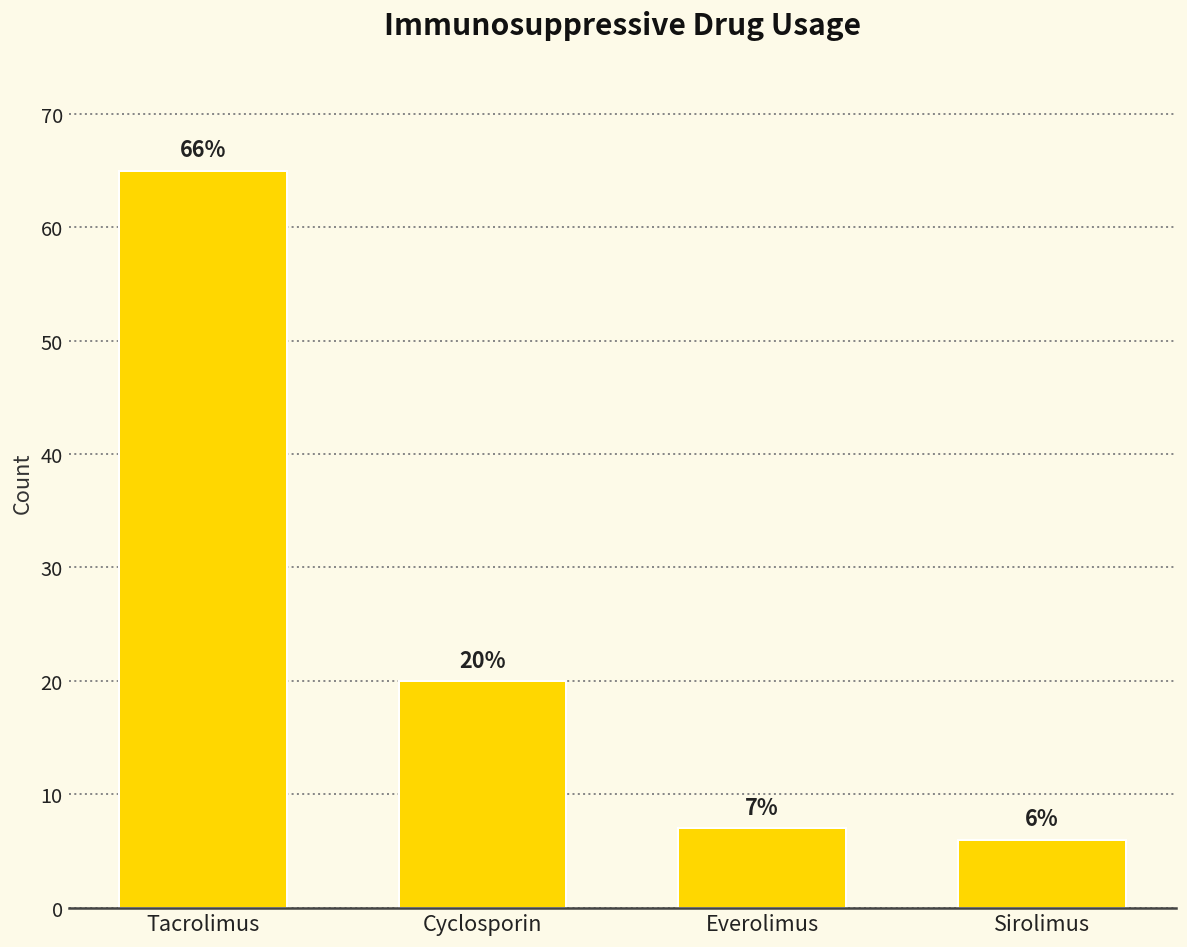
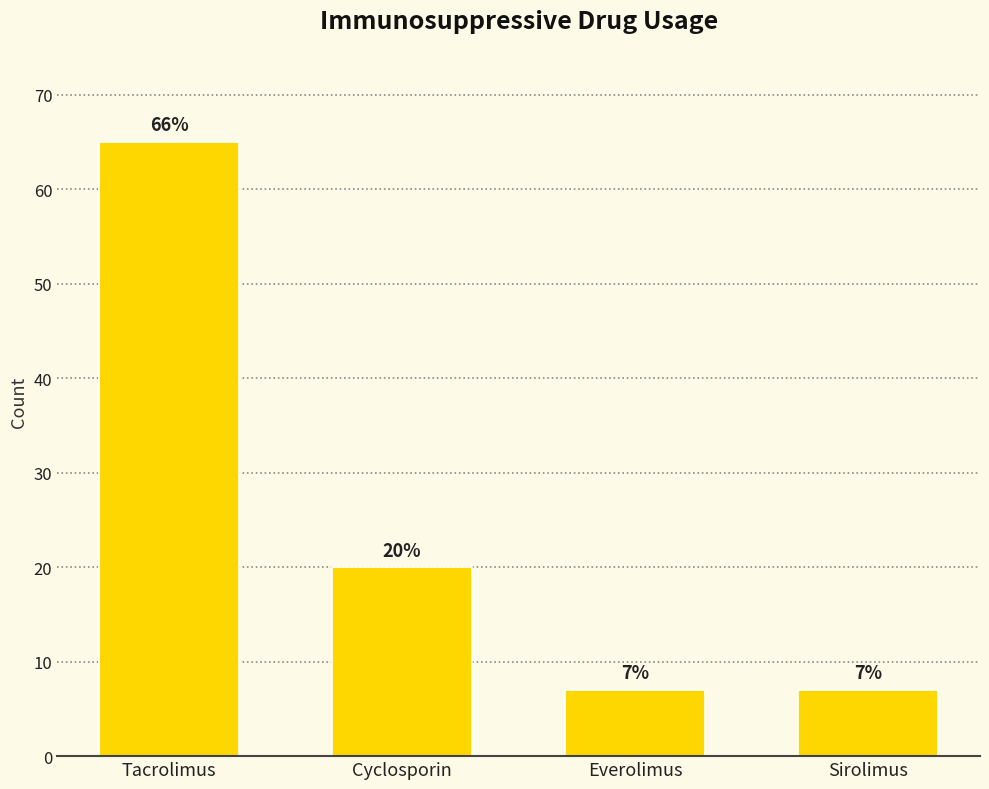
  {
    "Cyclosporin": "20%",
    "Everolimus": "7%",
-   "Sirolimus": "6%"
+   "Sirolimus": "7%"
  }
